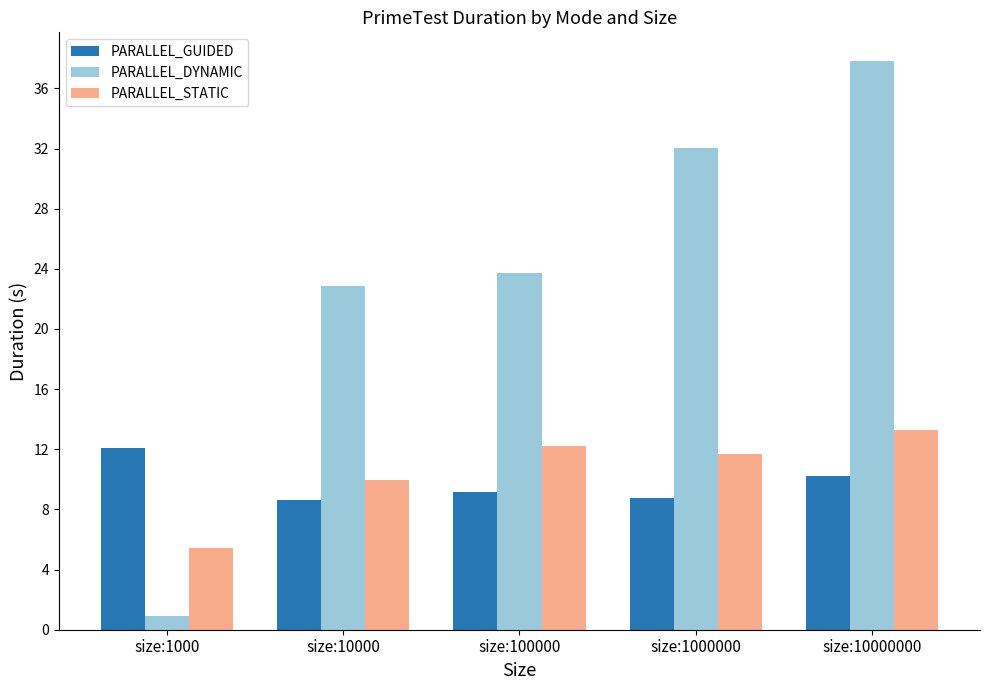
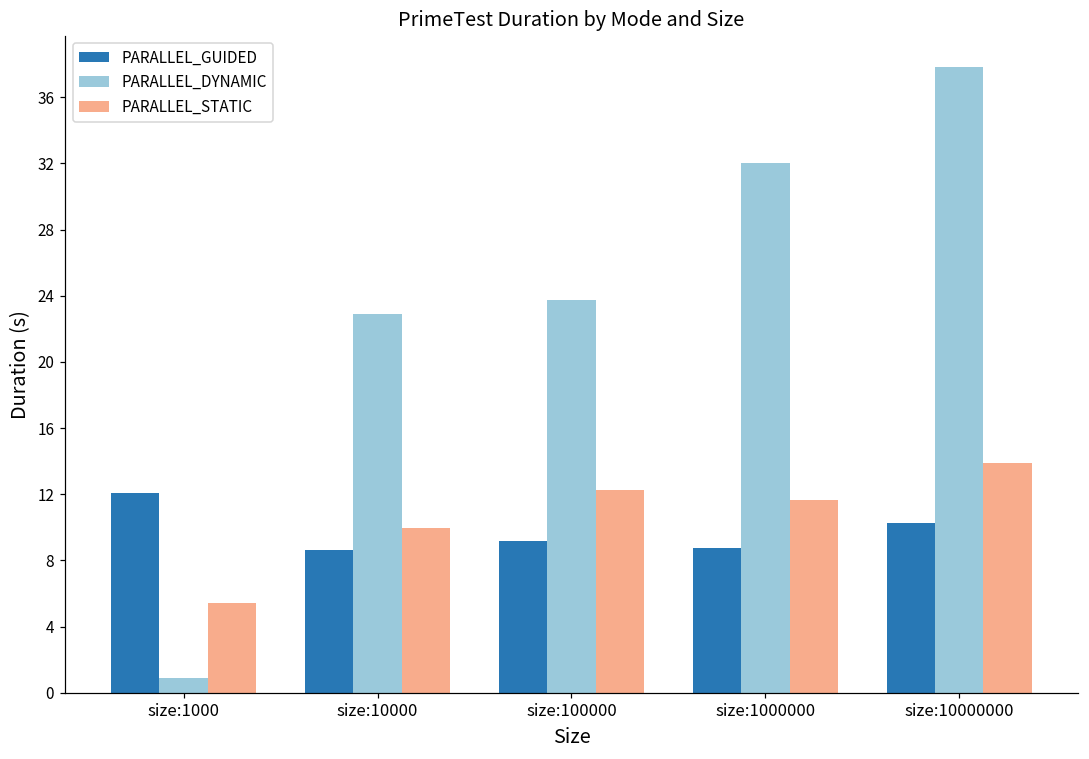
  {
    "PARALLEL_GUIDED": {
      "size:1000": 12.1,
      "size:10000": 8.6,
      "size:100000": 9.1,
      "size:1000000": 8.8,
      "size:10000000": 10.2
    },
    "PARALLEL_DYNAMIC": {
      "size:1000": 0.9,
      "size:10000": 22.9,
      "size:100000": 23.8,
      "size:1000000": 32.1,
      "size:10000000": 37.8
    },
    "PARALLEL_STATIC": {
      "size:1000": 5.4,
      "size:10000": 10.0,
      "size:100000": 12.2,
      "size:1000000": 11.7,
-     "size:10000000": 13.3
+     "size:10000000": 13.9
    }
  }
